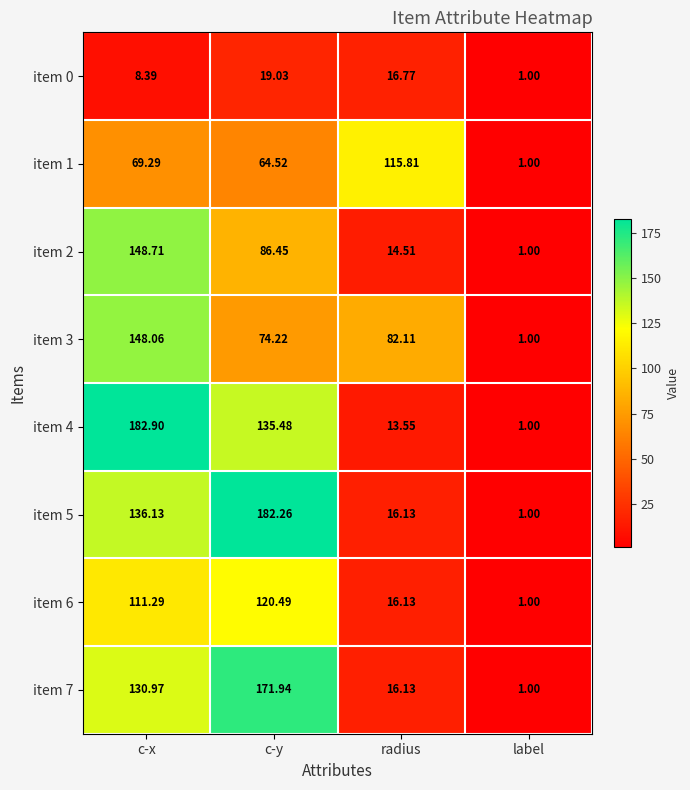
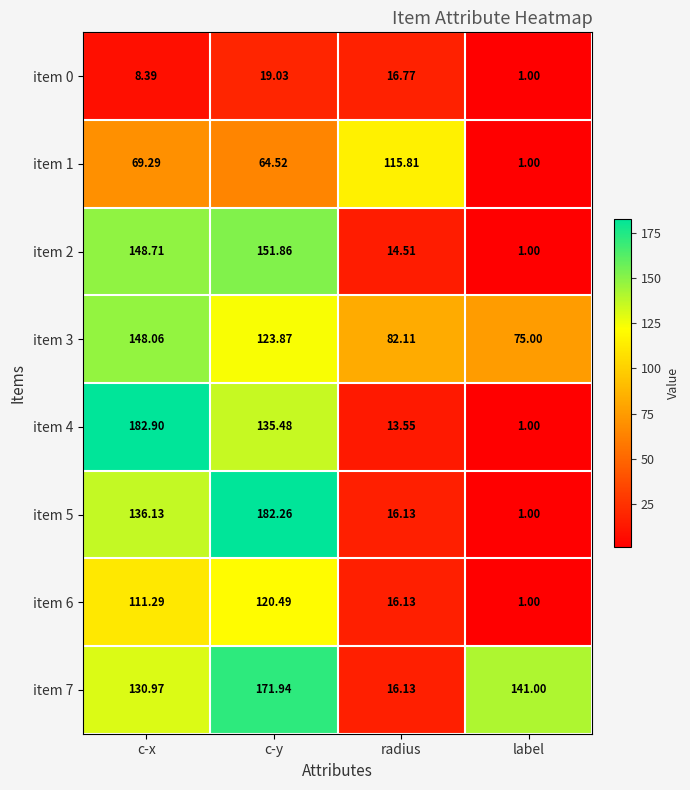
  {
    "item 0": {
      "c-x": 8.39,
      "c-y": 19.03,
      "radius": 16.77,
      "label": 1.00
    },
    "item 1": {
      "c-x": 69.29,
      "c-y": 64.52,
      "radius": 115.81,
      "label": 1.00
    },
    "item 2": {
      "c-x": 148.71,
-     "c-y": 86.45,
+     "c-y": 151.86,
      "radius": 14.51,
      "label": 1.00
    },
    "item 3": {
      "c-x": 148.06,
-     "c-y": 74.22,
+     "c-y": 123.87,
      "radius": 82.11,
-     "label": 1.00
+     "label": 75.00
    },
    "item 4": {
      "c-x": 182.90,
      "c-y": 135.48,
      "radius": 13.55,
      "label": 1.00
    },
    "item 5": {
      "c-x": 136.13,
      "c-y": 182.26,
      "radius": 16.13,
      "label": 1.00
    },
    "item 6": {
      "c-x": 111.29,
      "c-y": 120.49,
      "radius": 16.13,
      "label": 1.00
    },
    "item 7": {
      "c-x": 130.97,
      "c-y": 171.94,
      "radius": 16.13,
-     "label": 1.00
+     "label": 141.00
    }
  }
